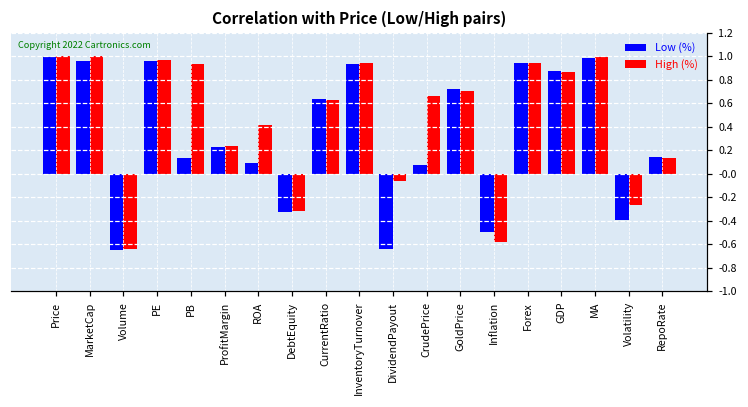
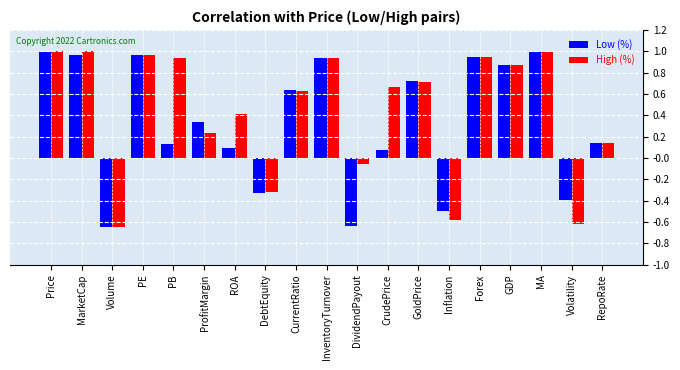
  {
    "Low (%)": {
      "MarketCap": 0.96,
      "Volume": -0.65,
      "PE": 0.96,
      "PB": 0.13,
-     "ProfitMargin": 0.23,
+     "ProfitMargin": 0.34,
      "ROA": 0.09,
      "DebtEquity": -0.33,
      "CurrentRatio": 0.64,
      "InventoryTurnover": 0.94,
      "DividendPayout": -0.64,
      "CrudePrice": 0.07,
      "GoldPrice": 0.72,
      "Inflation": -0.49,
      "Forex": 0.95,
      "GDP": 0.88,
      "MA": 0.99,
      "Volatility": -0.40,
      "RepoRate": 0.14
    },
    "High (%)": {
      "Volume": -0.64,
      "PE": 0.97,
      "PB": 0.94,
      "ProfitMargin": 0.24,
      "ROA": 0.42,
      "DebtEquity": -0.32,
      "CurrentRatio": 0.63,
      "InventoryTurnover": 0.94,
      "DividendPayout": -0.06,
      "CrudePrice": 0.66,
      "GoldPrice": 0.71,
      "Inflation": -0.58,
      "Forex": 0.95,
      "GDP": 0.87,
      "MA": 0.99,
-     "Volatility": -0.27,
+     "Volatility": -0.62,
      "RepoRate": 0.14
    }
  }
